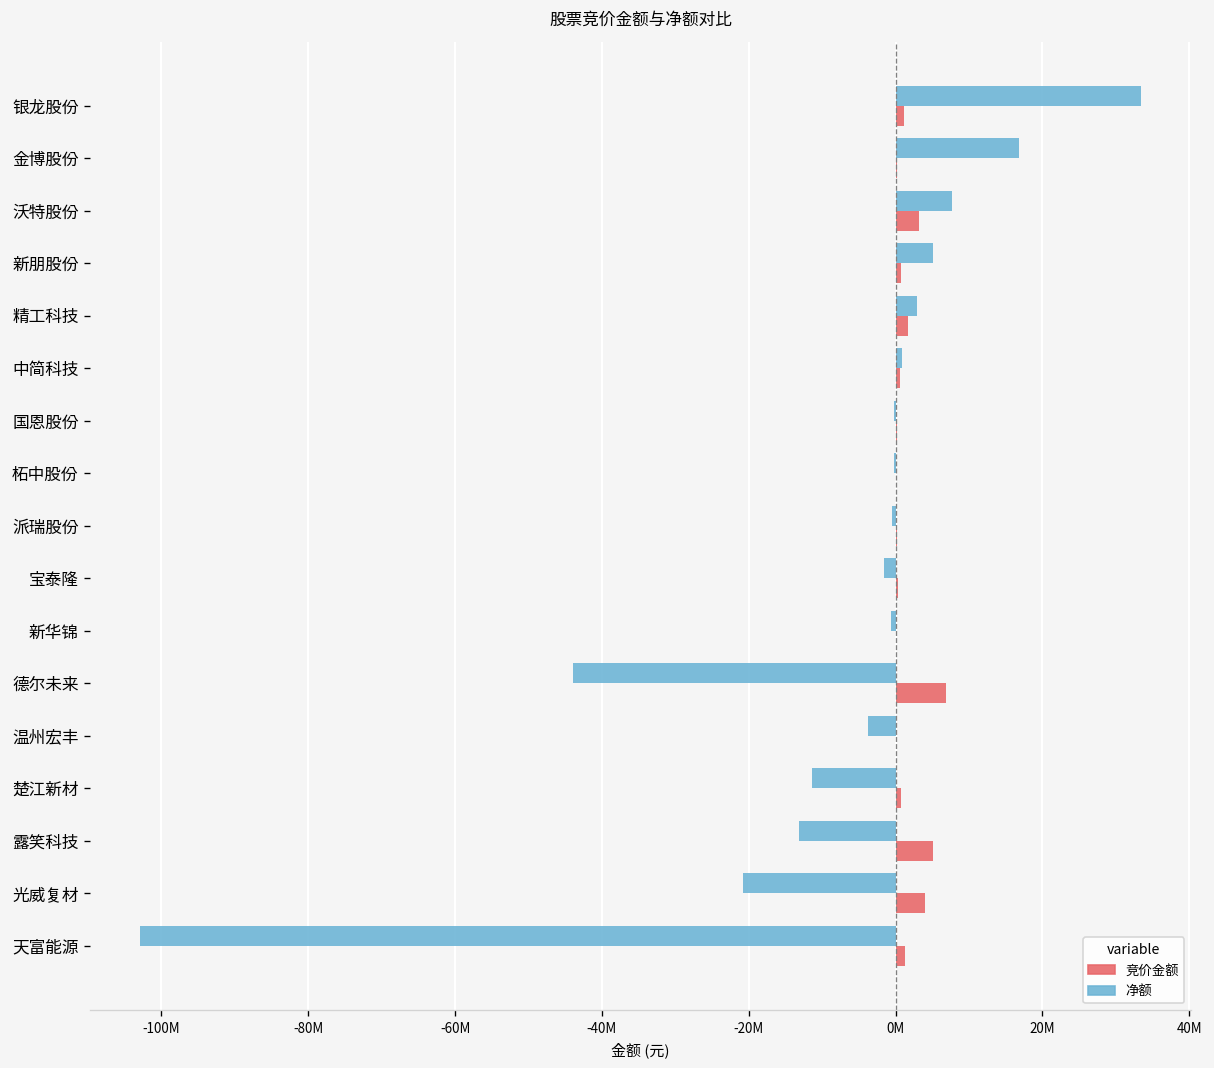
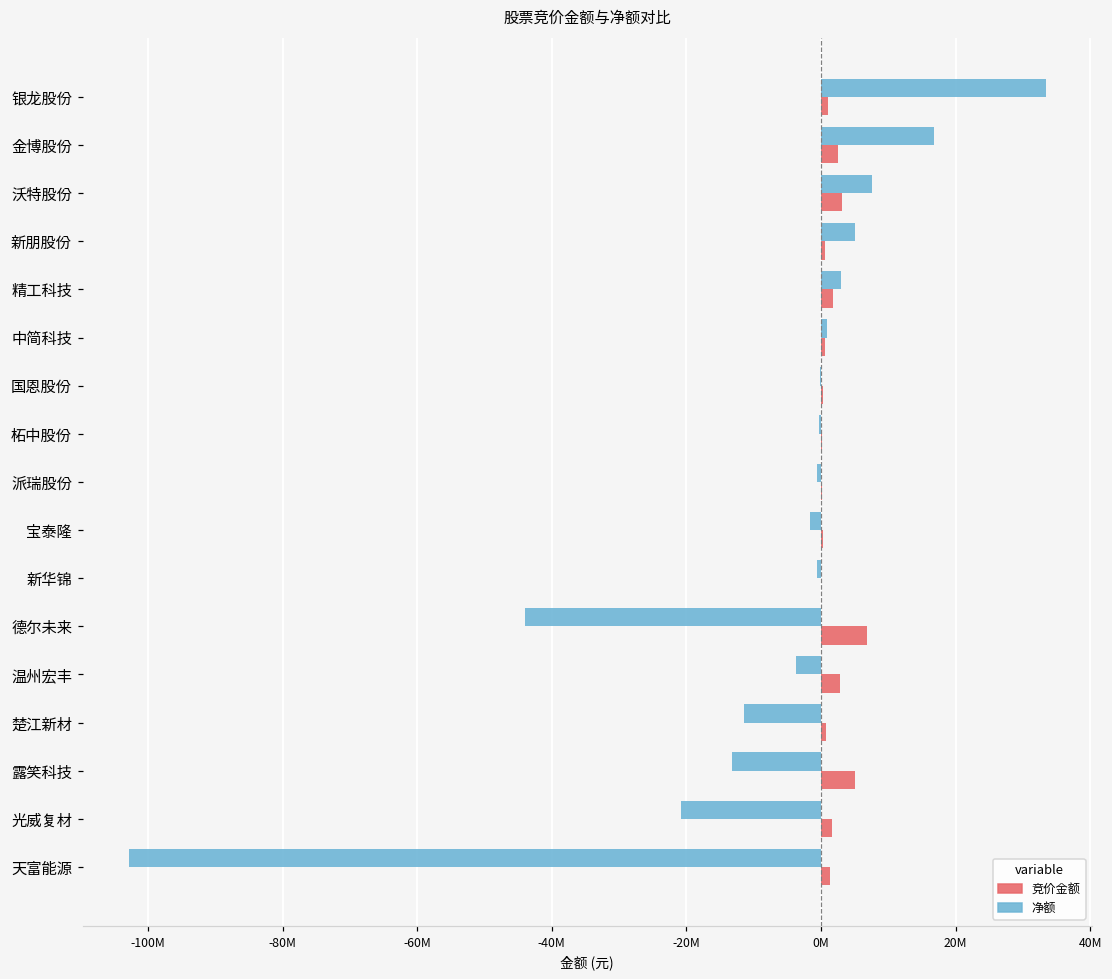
  {
    "竞价金额": {
      "银龙股份": 1000000,
-     "金博股份": 0,
+     "金博股份": 3000000,
      "沃特股份": 3000000,
      "新朋股份": 1000000,
      "精工科技": 2000000,
      "中简科技": 1000000,
      "新华锦": 0,
      "德尔未来": 7000000,
-     "温州宏丰": 0,
+     "温州宏丰": 3000000,
      "楚江新材": 1000000,
      "露笑科技": 5000000,
-     "光威复材": 4000000,
+     "光威复材": 2000000,
      "天富能源": 1000000
    },
    "净额": {
      "银龙股份": 33000000,
      "金博股份": 17000000,
      "沃特股份": 8000000,
      "新朋股份": 5000000,
      "精工科技": 3000000,
      "中简科技": 1000000,
      "派瑞股份": -1000000,
      "宝泰隆": -2000000,
      "新华锦": -1000000,
      "德尔未来": -44000000,
      "温州宏丰": -4000000,
      "楚江新材": -11000000,
      "露笑科技": -13000000,
      "光威复材": -21000000,
      "天富能源": -103000000
    }
  }
